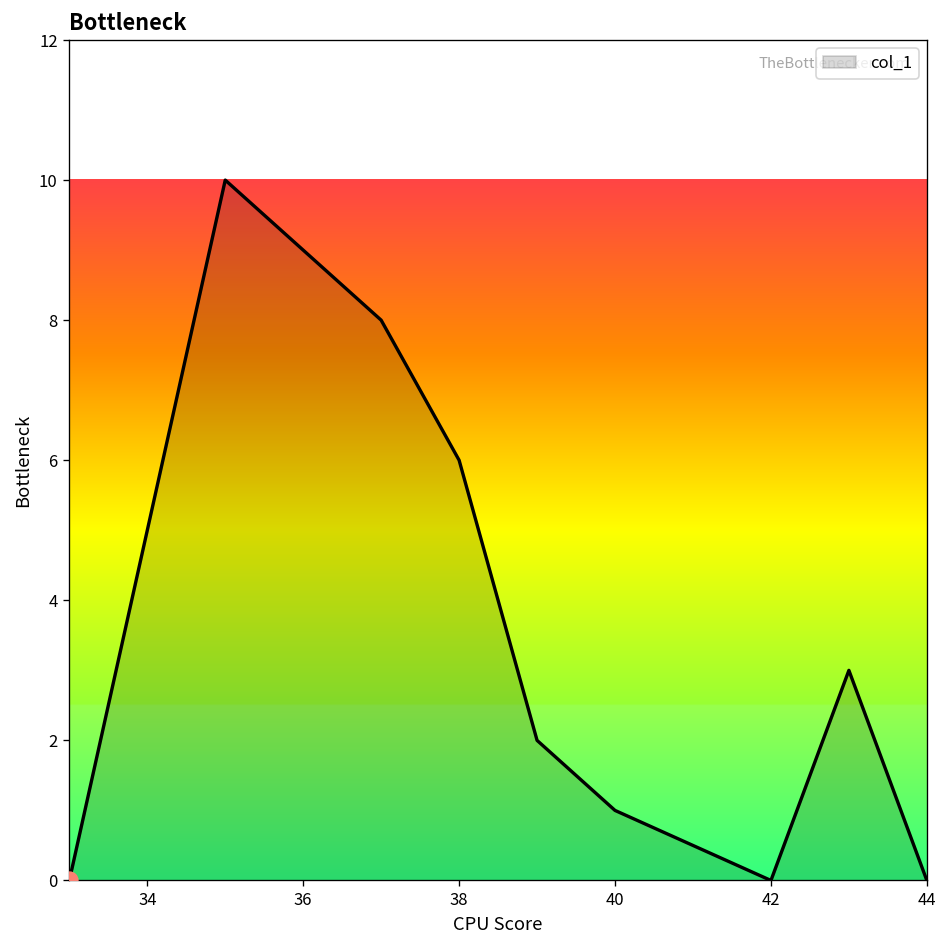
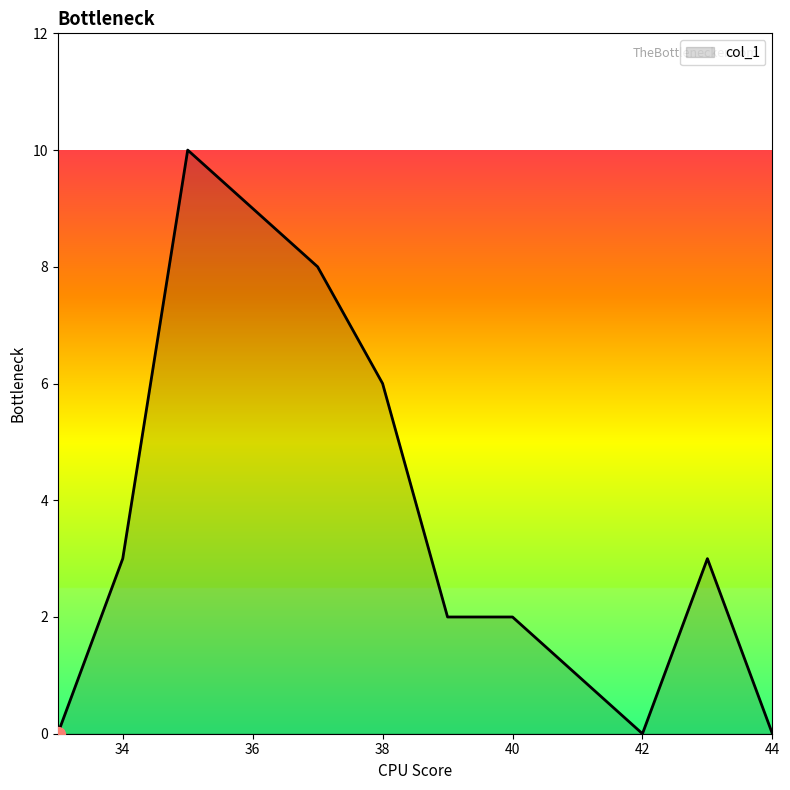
  {
    "col_1": {
-     "34": 5,
+     "34": 3,
      "38": 6,
-     "40": 1,
+     "40": 2,
      "42": 0,
      "44": 0
    }
  }
